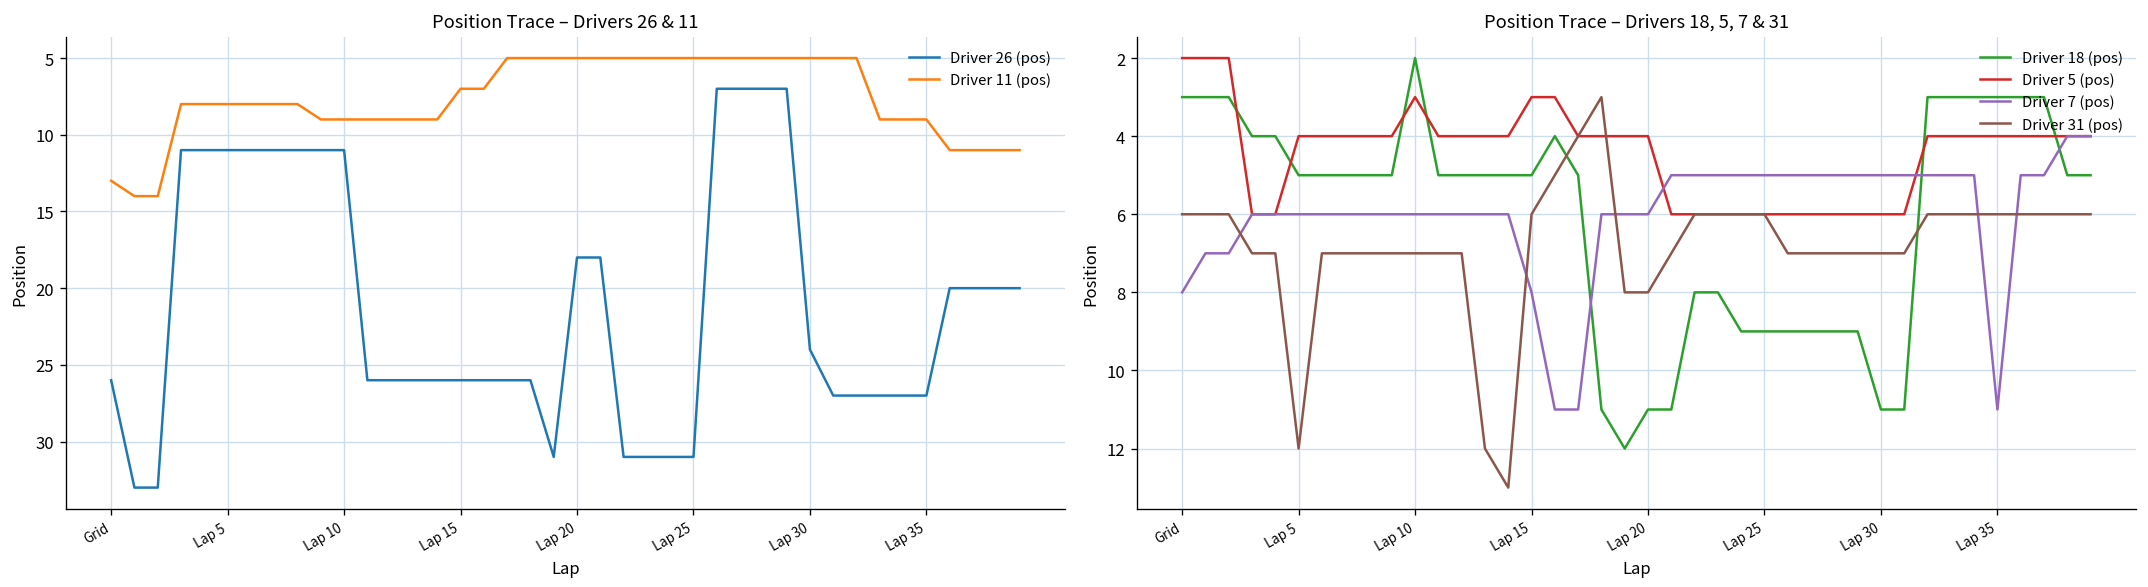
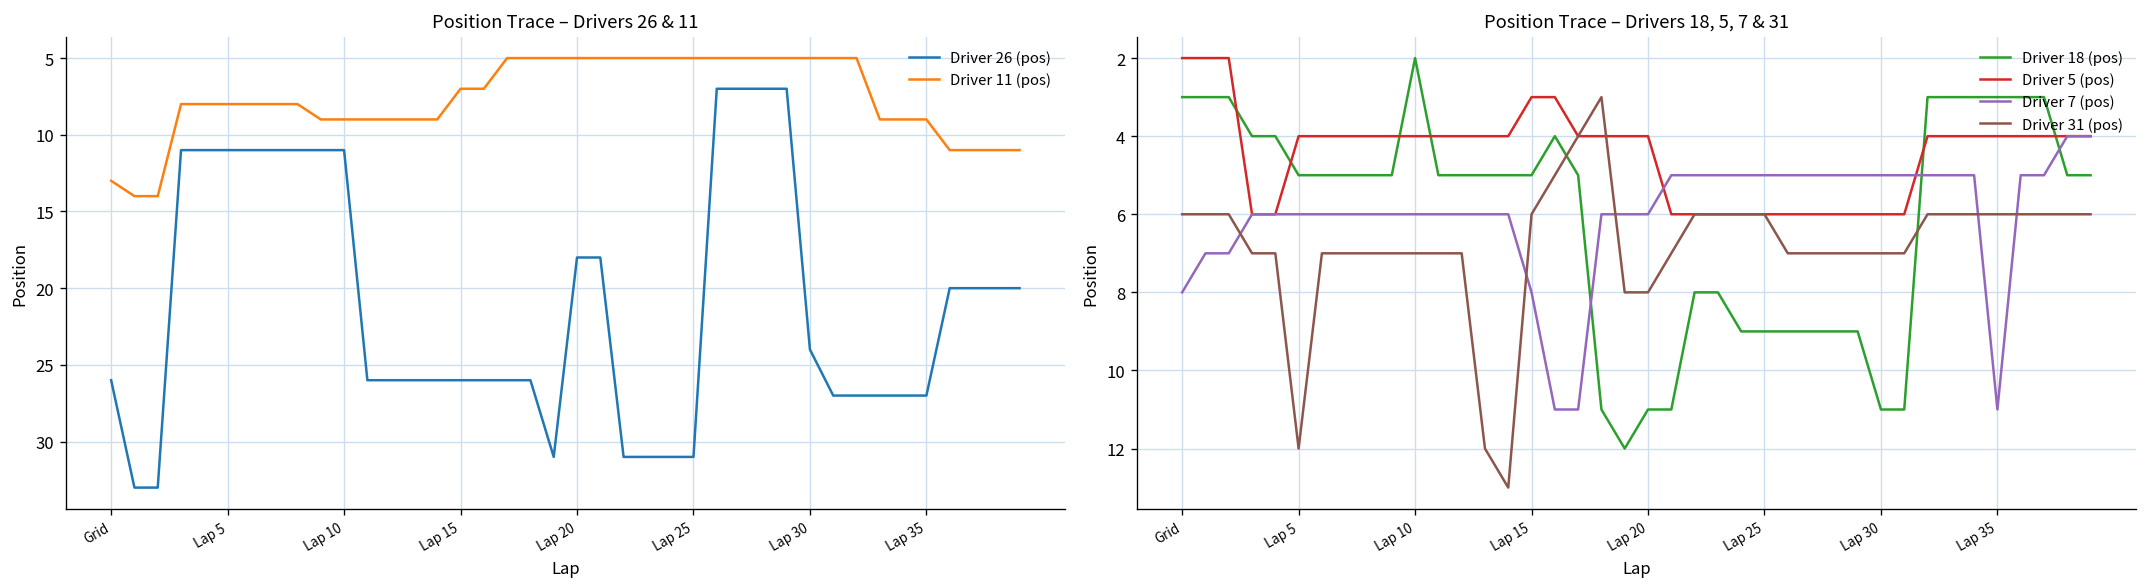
  {
    "Position Trace – Drivers 26 & 11": {
      "Driver 26 (pos)": {
        "Grid": 26.0,
        "Lap 5": 11.0,
        "Lap 10": 11.0,
        "Lap 15": 26.0,
        "Lap 20": 18.0,
        "Lap 25": 31.0,
        "Lap 30": 24.0,
        "Lap 35": 27.0
      },
      "Driver 11 (pos)": {
        "Grid": 13.0,
        "Lap 5": 8.0,
        "Lap 10": 9.0,
        "Lap 15": 7.0,
        "Lap 20": 5.0,
        "Lap 25": 5.0,
        "Lap 30": 5.0,
        "Lap 35": 9.0
      }
    },
    "Position Trace – Drivers 18, 5, 7 & 31": {
      "Driver 18 (pos)": {
        "Grid": 3,
        "Lap 5": 5,
        "Lap 10": 2,
        "Lap 15": 5,
        "Lap 20": 11,
        "Lap 25": 9,
        "Lap 30": 11,
        "Lap 35": 3
      },
      "Driver 5 (pos)": {
        "Grid": 2,
        "Lap 5": 4,
-       "Lap 10": 3,
+       "Lap 10": 4,
        "Lap 15": 3,
        "Lap 20": 4,
        "Lap 30": 6,
        "Lap 35": 4
      },
      "Driver 7 (pos)": {
        "Grid": 8,
        "Lap 5": 6,
        "Lap 10": 6,
        "Lap 15": 8,
        "Lap 20": 6,
        "Lap 25": 5,
        "Lap 30": 5,
        "Lap 35": 11
      },
      "Driver 31 (pos)": {
        "Grid": 6,
        "Lap 5": 12,
        "Lap 10": 7,
        "Lap 15": 6,
        "Lap 20": 8,
        "Lap 30": 7,
        "Lap 35": 6
      }
    }
  }
